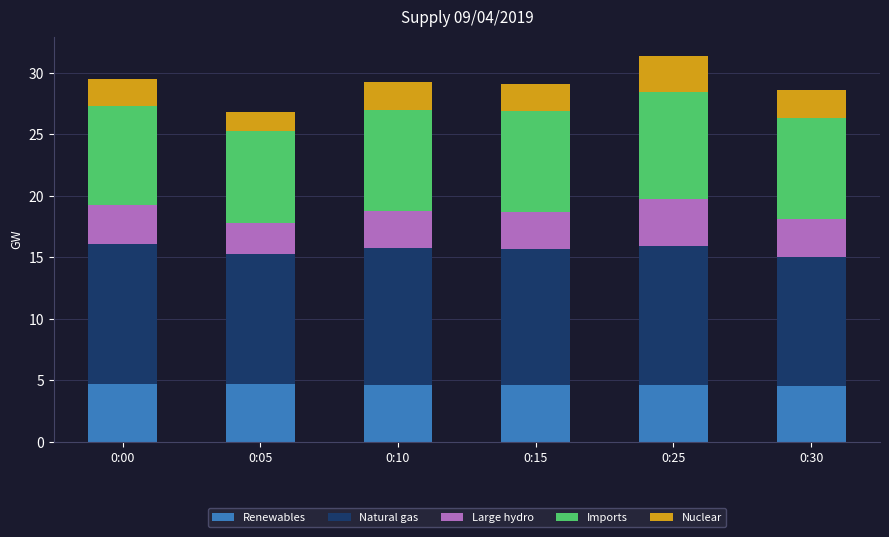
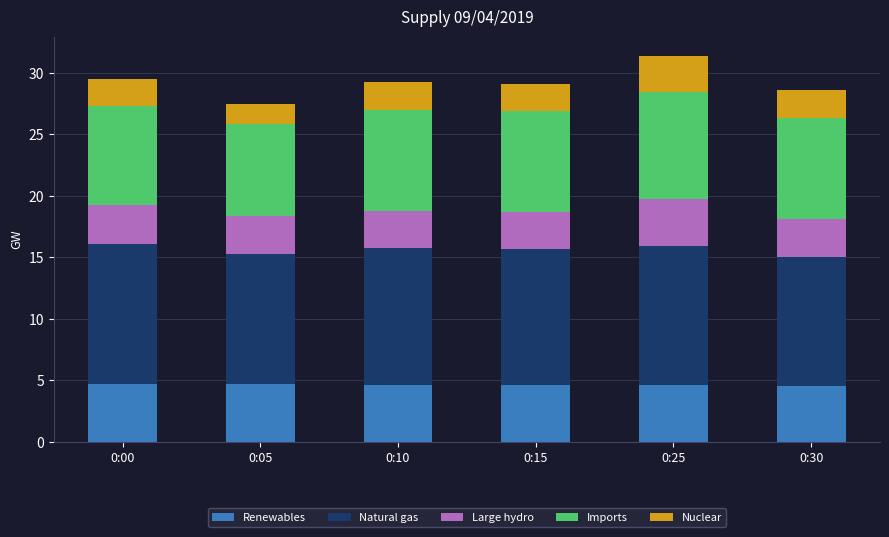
  {
    "Renewables": {
      "0:00": 4.7,
      "0:05": 4.7,
      "0:10": 4.6,
      "0:15": 4.6,
      "0:25": 4.6,
      "0:30": 4.6
    },
    "Natural gas": {
      "0:00": 11.4,
      "0:05": 10.6,
      "0:10": 11.1,
      "0:15": 11.1,
      "0:25": 11.3,
      "0:30": 10.5
    },
    "Large hydro": {
      "0:00": 3.2,
-     "0:05": 2.4,
+     "0:05": 3.1,
      "0:10": 3.0,
      "0:15": 3.0,
      "0:25": 3.8,
      "0:30": 3.1
    },
    "Imports": {
      "0:00": 8.0,
      "0:05": 7.5,
      "0:10": 8.2,
      "0:15": 8.2,
      "0:25": 8.7,
      "0:30": 8.2
    },
    "Nuclear": {
      "0:00": 2.2,
      "0:05": 1.6,
      "0:10": 2.2,
      "0:15": 2.2,
      "0:25": 2.9,
      "0:30": 2.2
    }
  }
